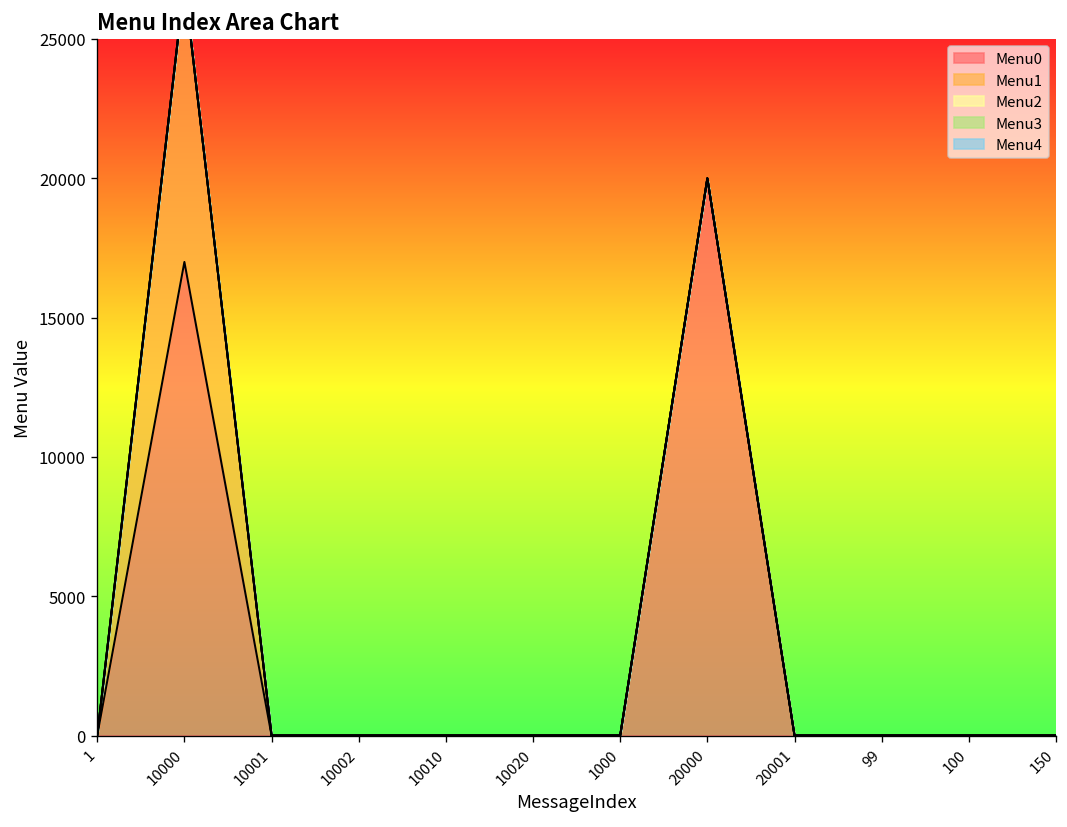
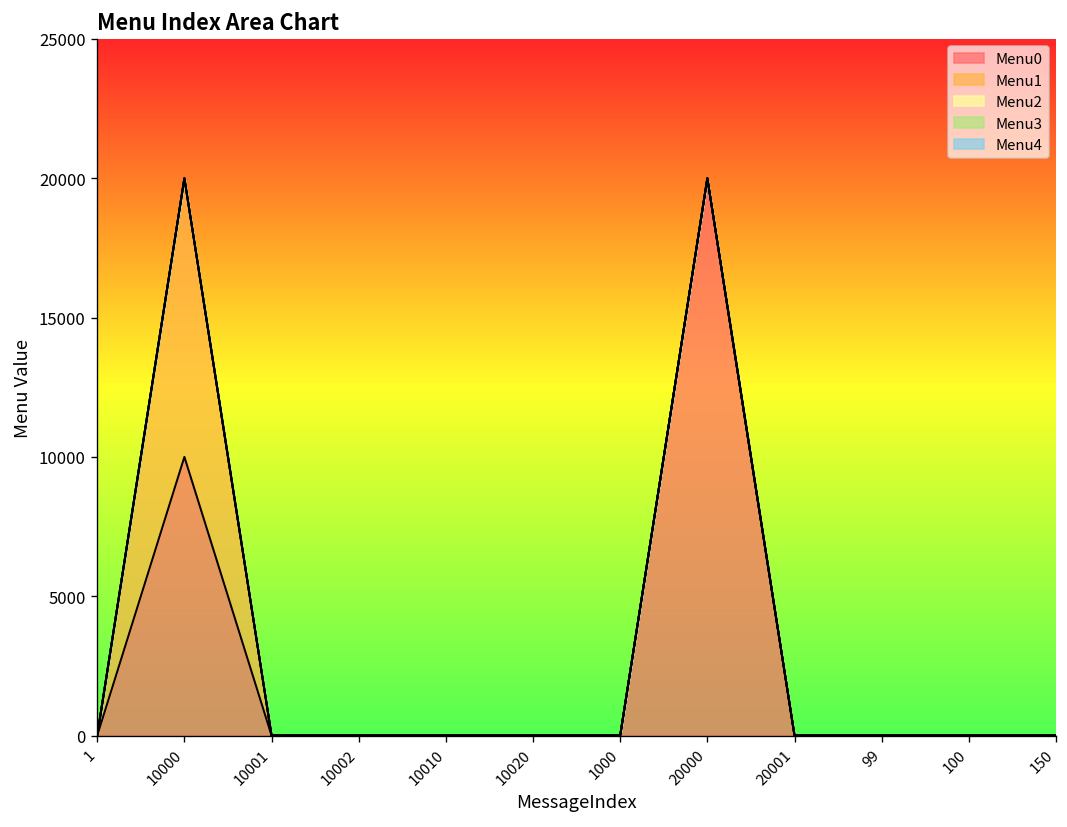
  {
    "Menu0": {
-     "10000": 17000
+     "10000": 10000
    }
  }
